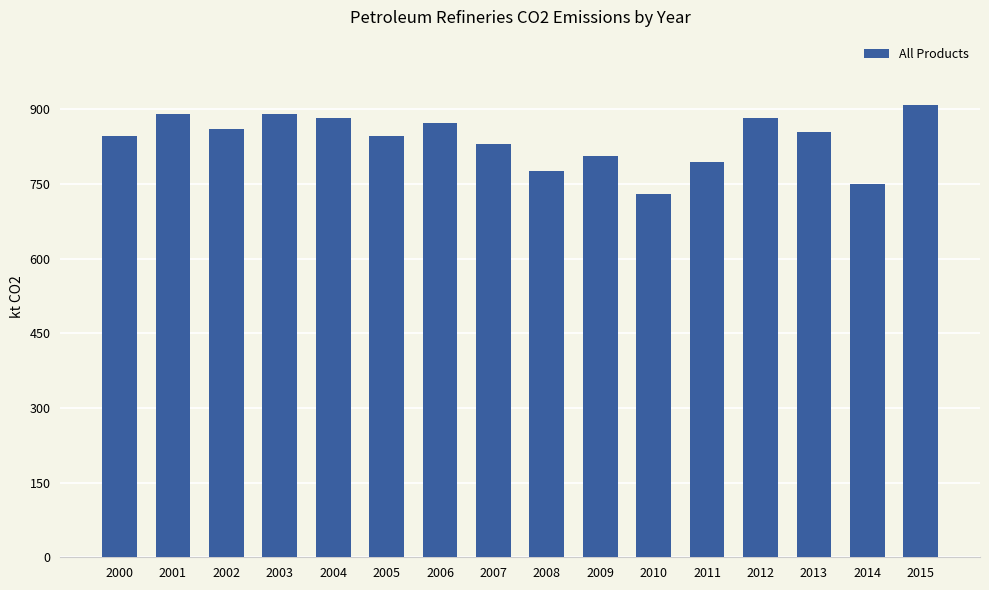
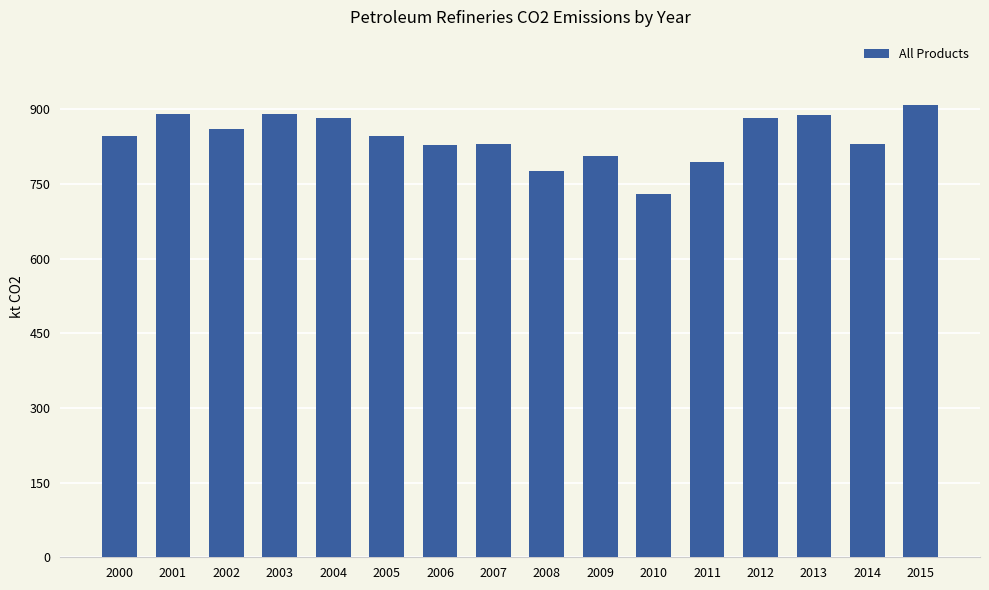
  {
    "2000": 850,
    "2001": 890,
    "2002": 860,
    "2003": 890,
    "2004": 880,
    "2005": 850,
-   "2006": 870,
+   "2006": 830,
    "2007": 830,
    "2008": 780,
    "2009": 810,
    "2010": 730,
    "2011": 790,
    "2012": 880,
-   "2013": 860,
-   "2014": 750,
+   "2013": 890,
+   "2014": 830,
    "2015": 910
  }
